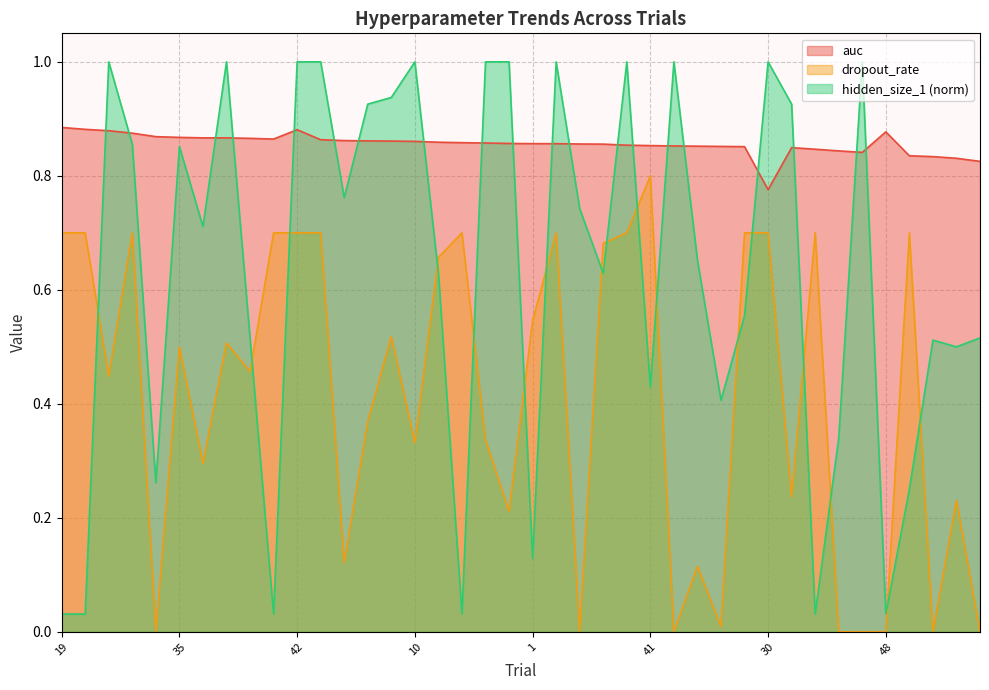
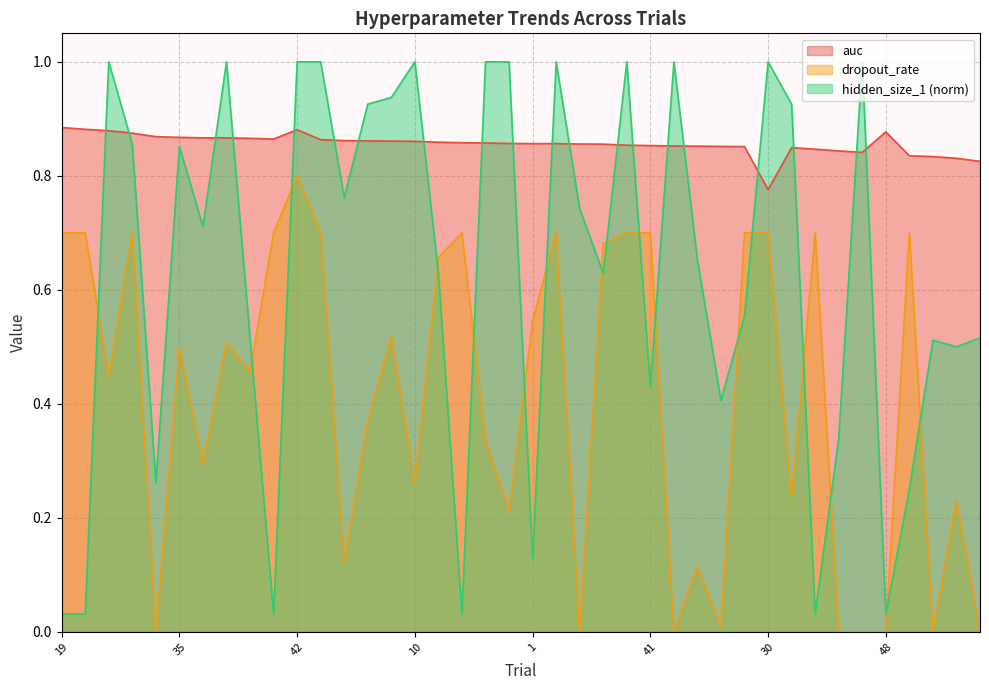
  {
    "auc": {
      "35": 0.87,
      "42": 0.88,
      "10": 0.86,
      "41": 0.85,
      "30": 0.78,
      "48": 0.88
    },
    "dropout_rate": {
      "35": 0.50,
-     "42": 0.7,
-     "10": 0.33,
-     "41": 0.8,
+     "42": 0.8,
+     "10": 0.26,
+     "41": 0.7,
      "30": 0.70,
      "48": 0.00
    },
    "hidden_size_1 (norm)": {
      "35": 0.85,
      "42": 1.00,
      "10": 1.00,
      "41": 0.43,
      "30": 1.00,
      "48": 0.03
    }
  }
